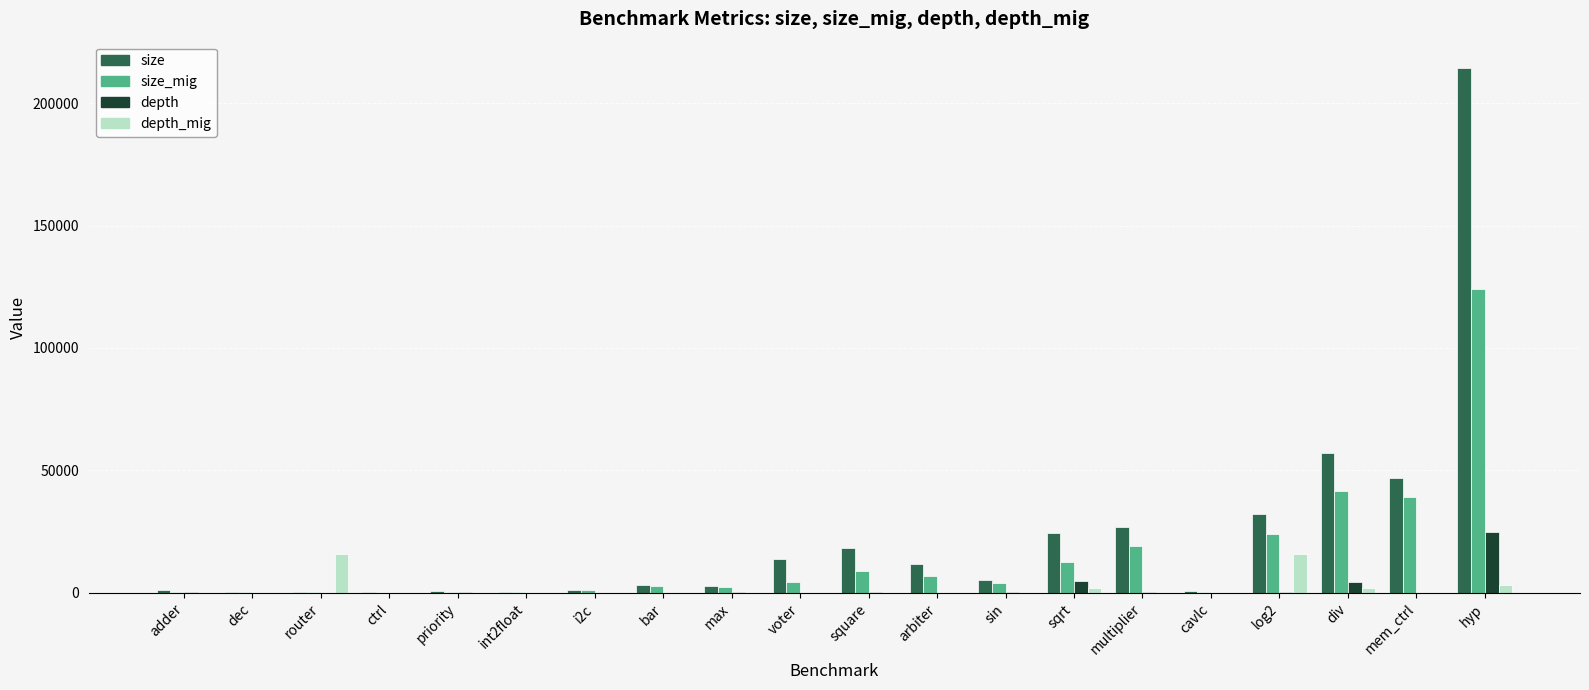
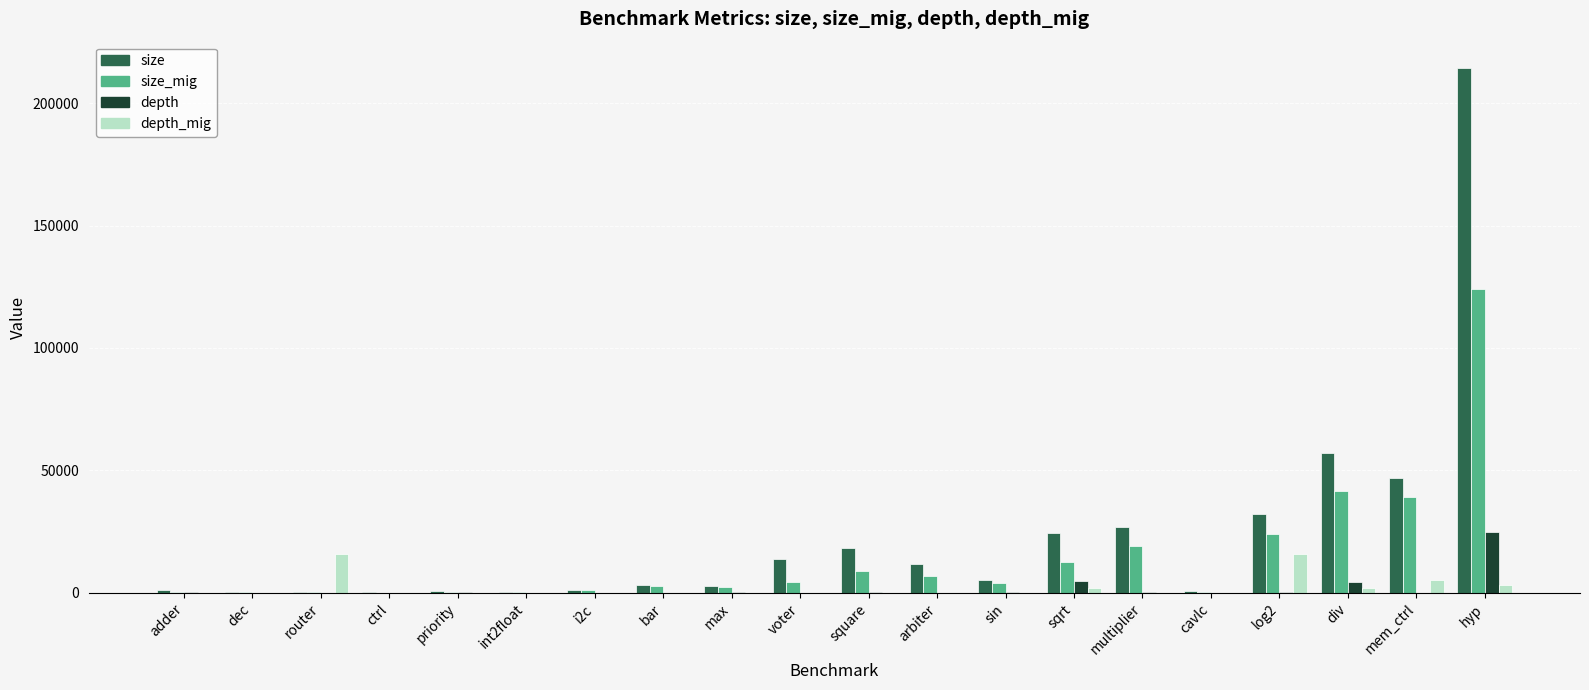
  {
    "size_mig": {
      "i2c": 1000,
      "bar": 3000,
      "max": 2000,
      "voter": 4000,
      "square": 9000,
      "arbiter": 7000,
      "sin": 4000,
      "sqrt": 13000,
      "multiplier": 19000,
      "log2": 24000,
      "div": 42000,
      "mem_ctrl": 39000,
      "hyp": 124000
    },
    "depth_mig": {
      "router": 16000,
      "sqrt": 2000,
      "log2": 16000,
      "div": 2000,
-     "mem_ctrl": 0,
+     "mem_ctrl": 5000,
      "hyp": 3000
    }
  }
